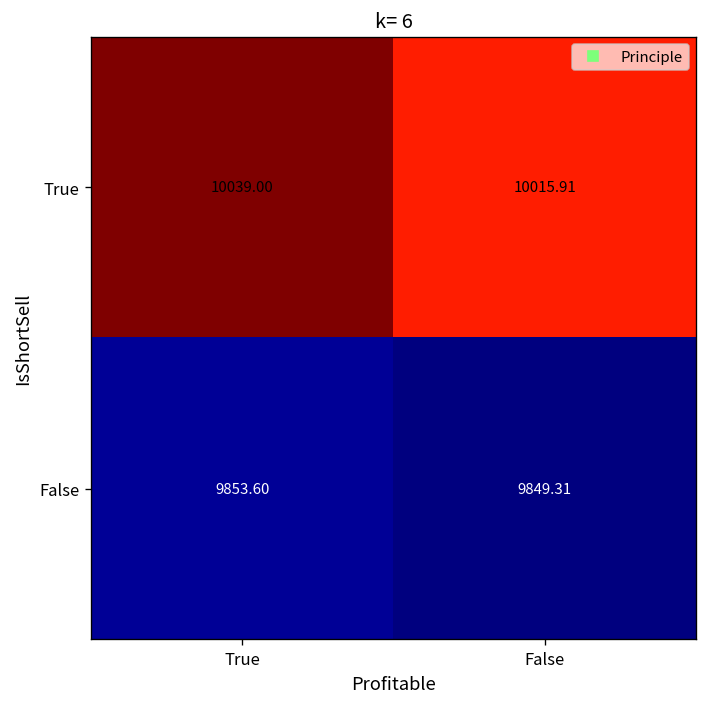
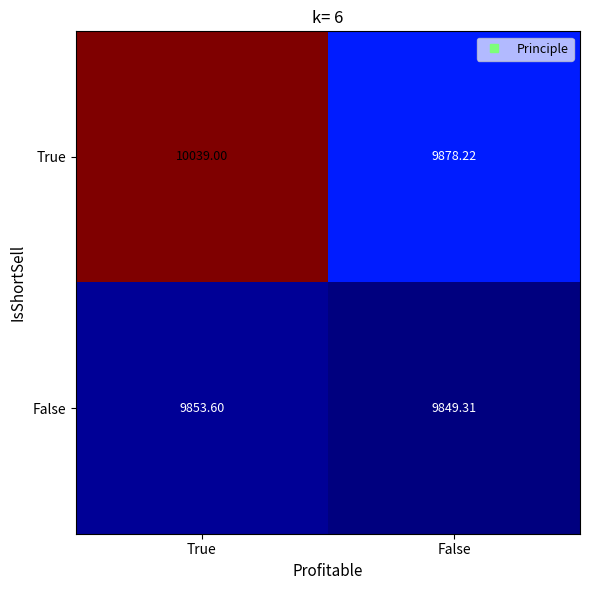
  {
    "True": {
      "True": 10039.00,
-     "False": 10015.91
+     "False": 9878.22
    },
    "False": {
      "True": 9853.60,
      "False": 9849.31
    }
  }
